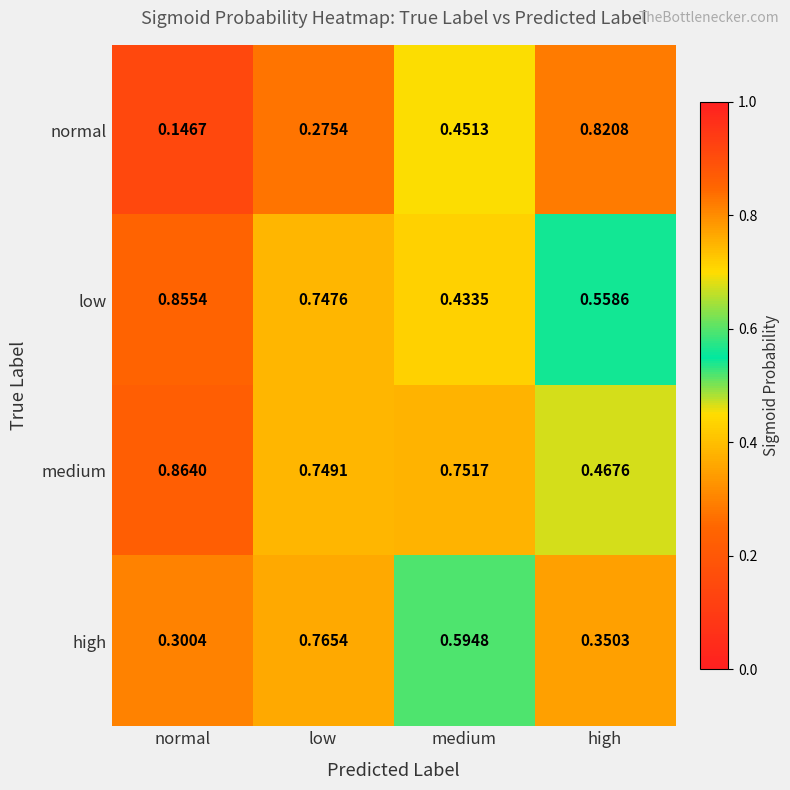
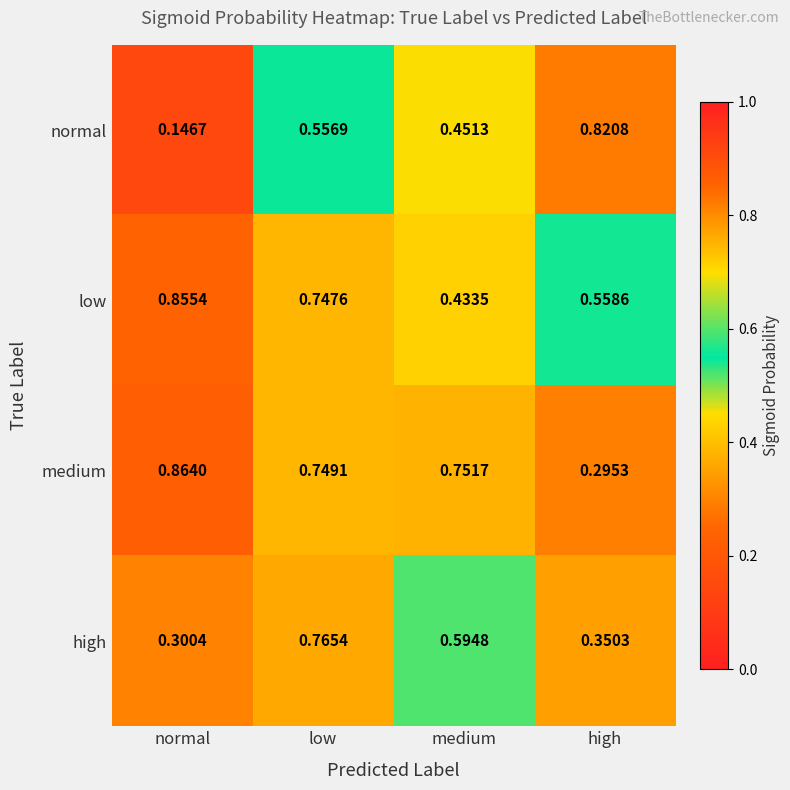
  {
    "normal": {
      "normal": 0.1467,
-     "low": 0.2754,
+     "low": 0.5569,
      "medium": 0.4513,
      "high": 0.8208
    },
    "low": {
      "normal": 0.8554,
      "low": 0.7476,
      "medium": 0.4335,
      "high": 0.5586
    },
    "medium": {
      "normal": 0.8640,
      "low": 0.7491,
      "medium": 0.7517,
-     "high": 0.4676
+     "high": 0.2953
    },
    "high": {
      "normal": 0.3004,
      "low": 0.7654,
      "medium": 0.5948,
      "high": 0.3503
    }
  }
